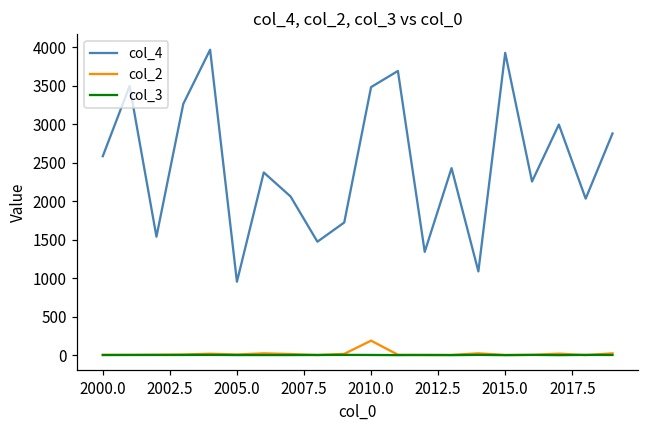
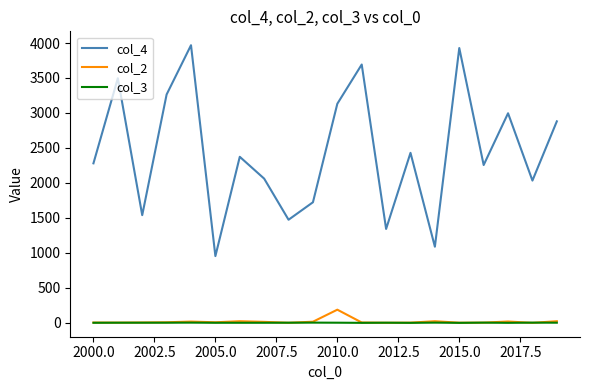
  {
    "col_4": {
-     "2000.0": 2600,
+     "2000.0": 2300,
      "2005.0": 1000,
-     "2010.0": 3500,
+     "2010.0": 3100,
      "2015.0": 3900
    },
    "col_2": {
      "2010.0": 200
    },
    "col_3": {
      "2010.0": 0
    }
  }
